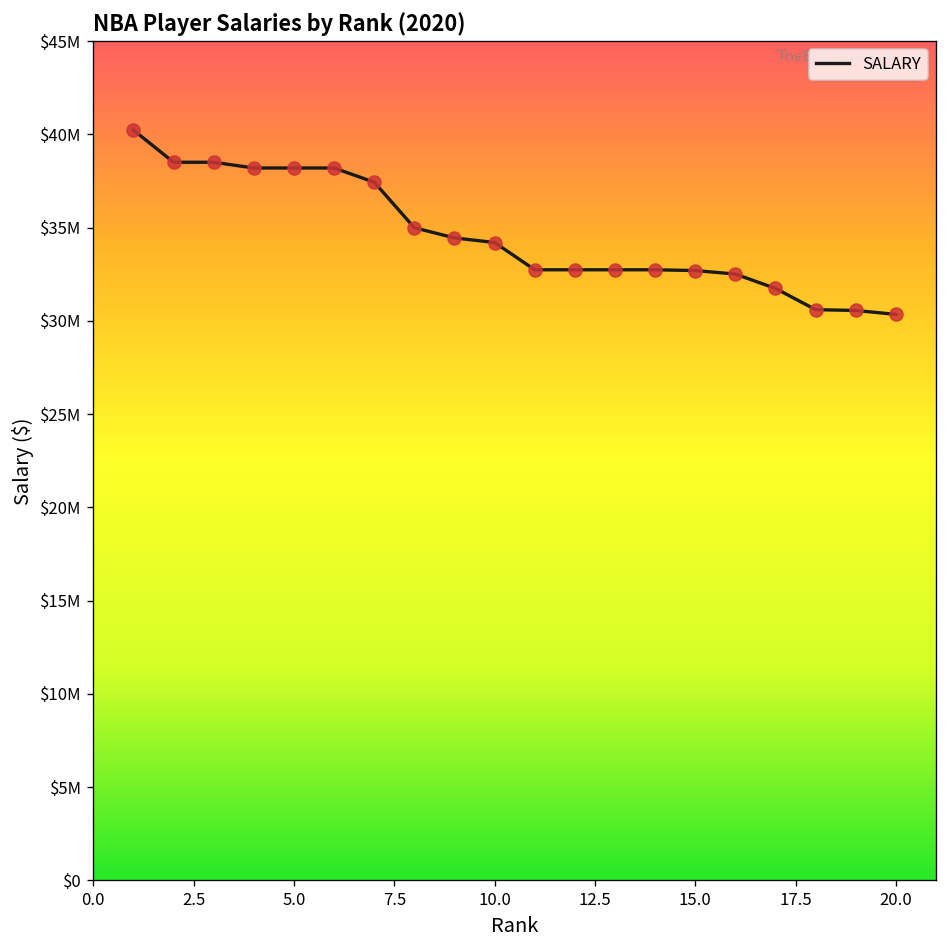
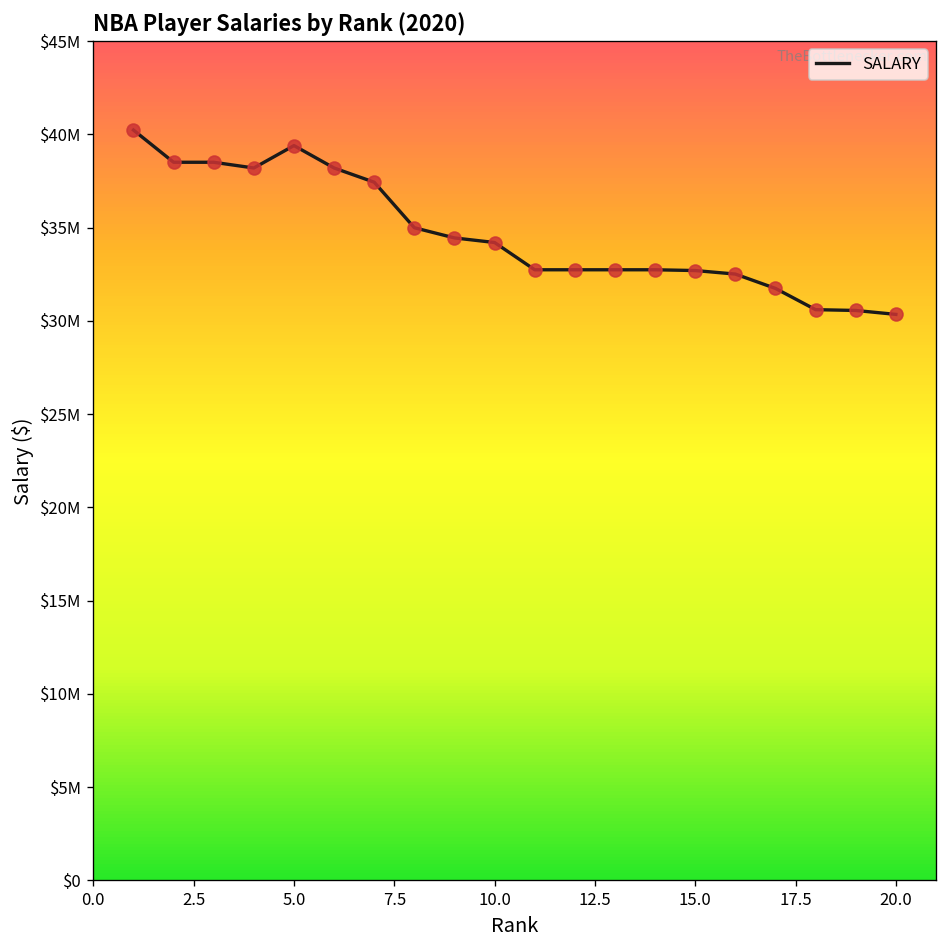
  {
-   "5.0": "$38200000",
+   "5.0": "$39400000",
    "10.0": "$34200000",
    "15.0": "$32700000",
    "20.0": "$30400000"
  }
